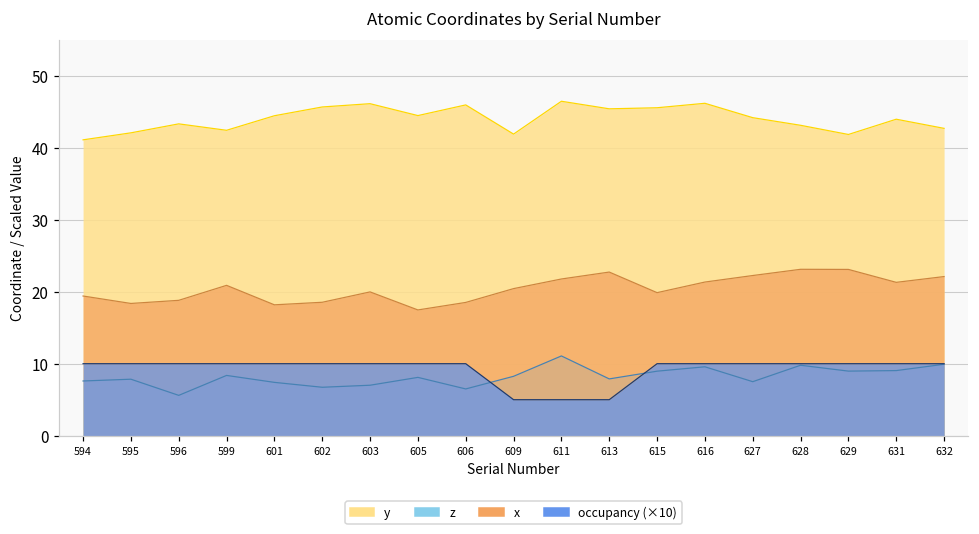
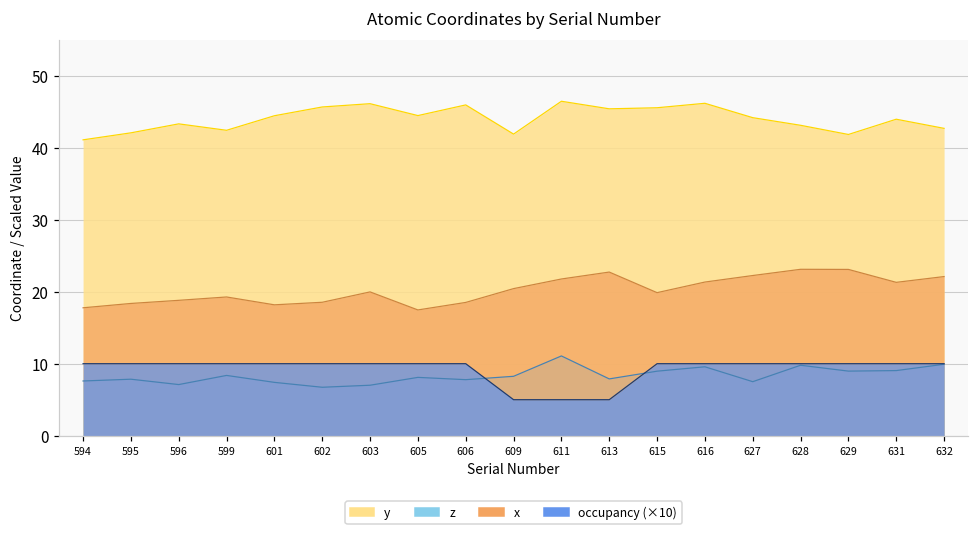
  {
    "y": {
      "594": 41,
      "595": 42,
      "596": 43,
      "599": 42,
      "601": 44,
      "602": 46,
      "603": 46,
      "605": 44,
      "606": 46,
      "609": 42,
      "611": 46,
      "613": 45,
      "615": 46,
      "616": 46,
      "627": 44,
      "628": 43,
      "629": 42,
      "631": 44,
      "632": 43
    },
    "z": {
      "594": 8,
      "595": 8,
-     "596": 6,
+     "596": 7,
      "599": 8,
      "601": 7,
      "602": 7,
      "603": 7,
      "605": 8,
-     "606": 6,
+     "606": 8,
      "609": 8,
      "611": 11,
      "613": 8,
      "615": 9,
      "616": 10,
      "627": 8,
      "629": 9,
      "631": 9
    },
    "x": {
-     "594": 19,
+     "594": 18,
      "595": 18,
      "596": 19,
-     "599": 21,
+     "599": 19,
      "601": 18,
      "602": 19,
      "603": 20,
      "605": 17,
      "606": 19,
      "609": 20,
      "611": 22,
      "613": 23,
      "615": 20,
      "616": 21,
      "627": 22,
      "628": 23,
      "629": 23,
      "631": 21,
      "632": 22
    },
    "occupancy (×10)": {
      "594": 10,
      "595": 10,
      "596": 10,
      "599": 10,
      "601": 10,
      "602": 10,
      "603": 10,
      "605": 10,
      "606": 10,
      "609": 5,
      "611": 5,
      "613": 5,
      "615": 10,
      "616": 10,
      "627": 10,
      "629": 10,
      "631": 10
    }
  }
